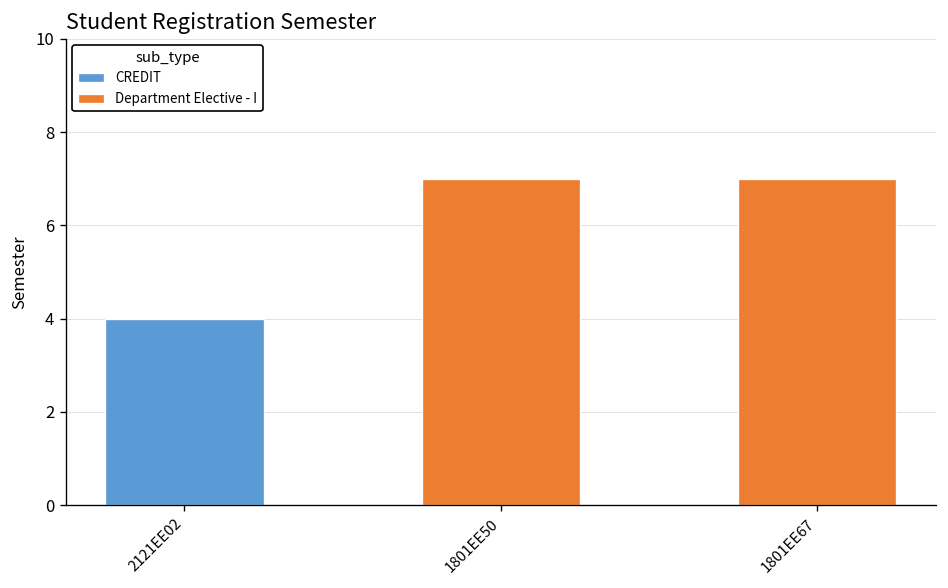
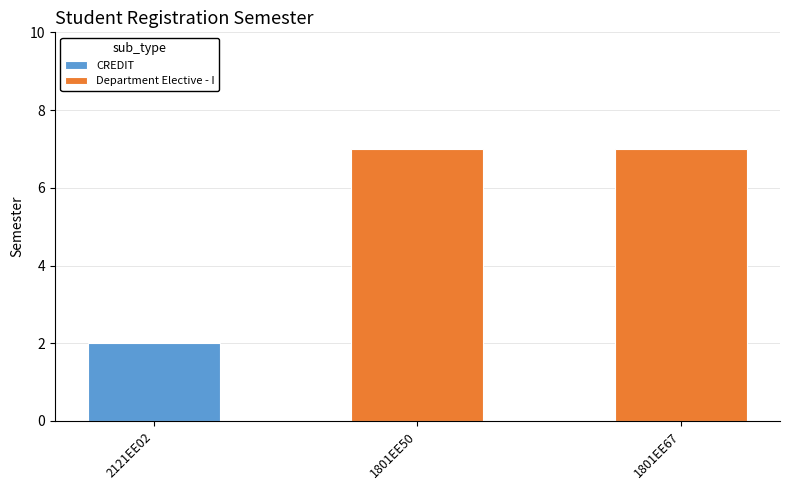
  {
-   "2121EE02": 4,
+   "2121EE02": 2,
    "1801EE50": 7,
    "1801EE67": 7
  }
